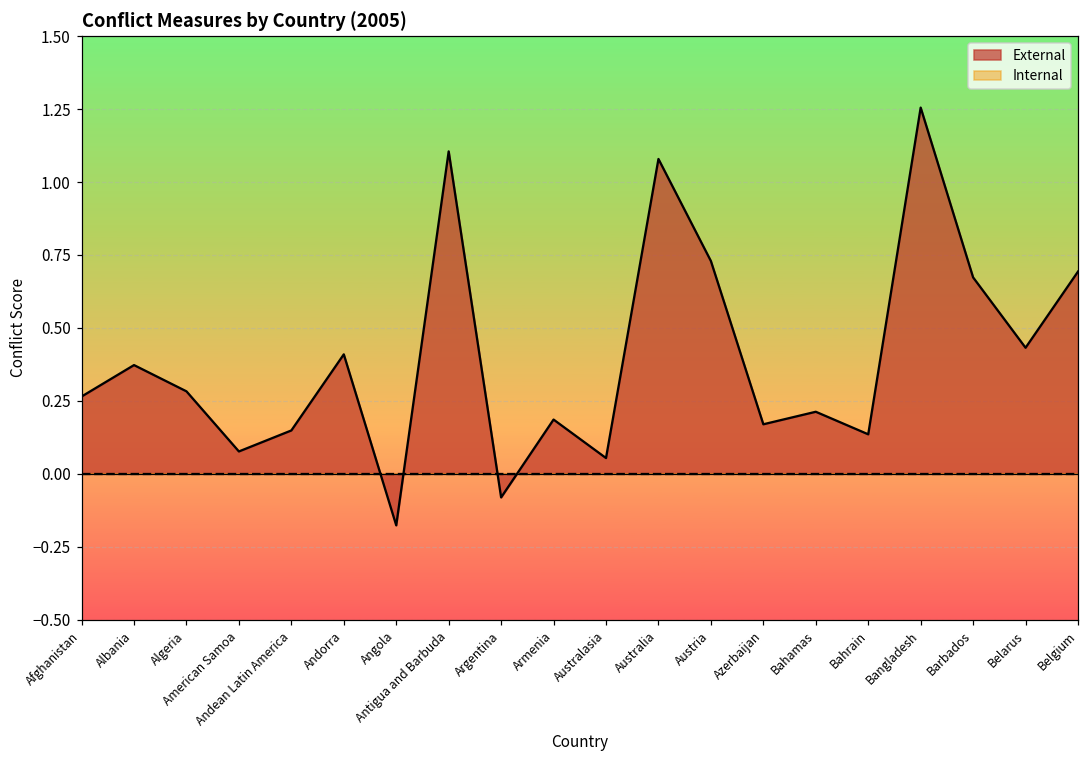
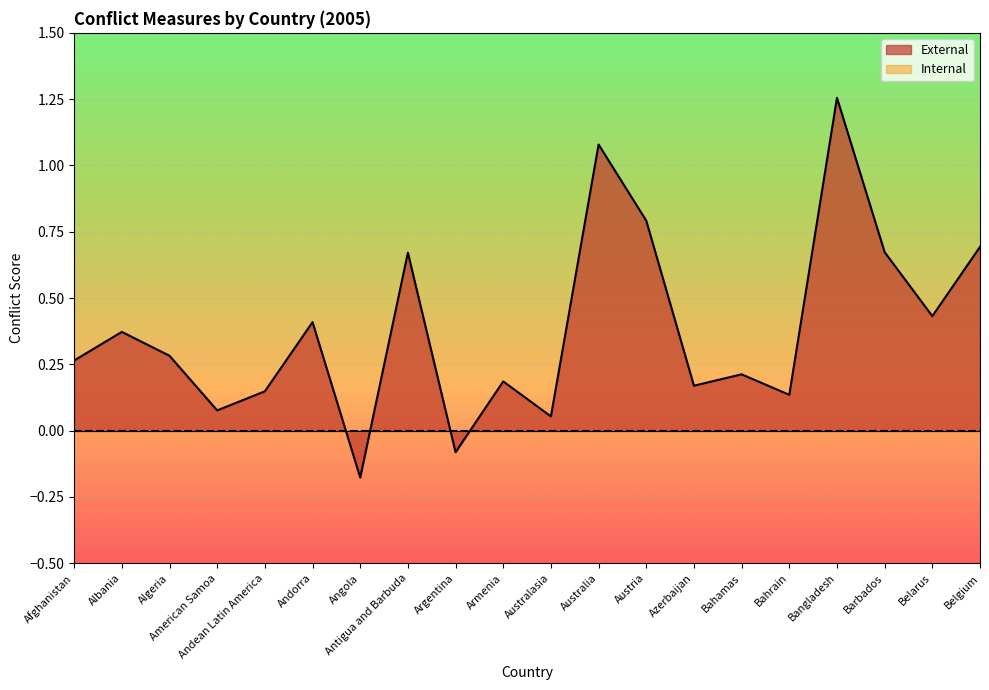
  {
    "External": {
-     "Antigua and Barbuda": 1.10,
-     "Austria": 0.73
+     "Antigua and Barbuda": 0.67,
+     "Austria": 0.79
    },
    "Internal": {
      "Afghanistan": 0.00,
      "Albania": 0.00,
      "Algeria": 0.00,
      "American Samoa": 0.00,
      "Andean Latin America": 0.00,
      "Andorra": 0.00,
      "Antigua and Barbuda": 0.00,
      "Armenia": 0.00,
      "Australasia": 0.00,
      "Australia": 0.00,
      "Austria": 0.00,
      "Azerbaijan": 0.00,
      "Bahamas": 0.00,
      "Bahrain": 0.00,
      "Bangladesh": 0.00,
      "Barbados": 0.00,
      "Belarus": 0.00,
      "Belgium": 0.00
    }
  }
